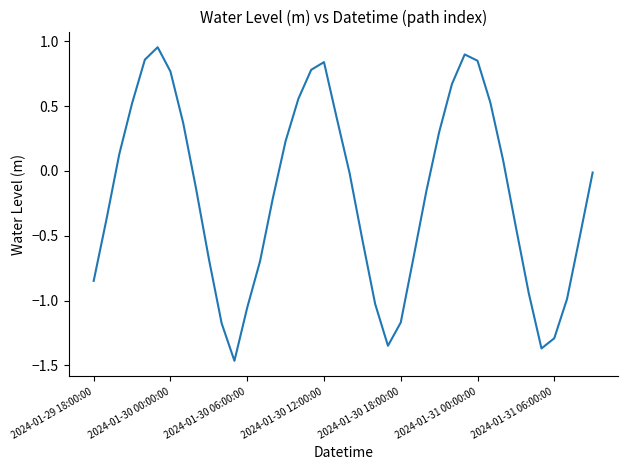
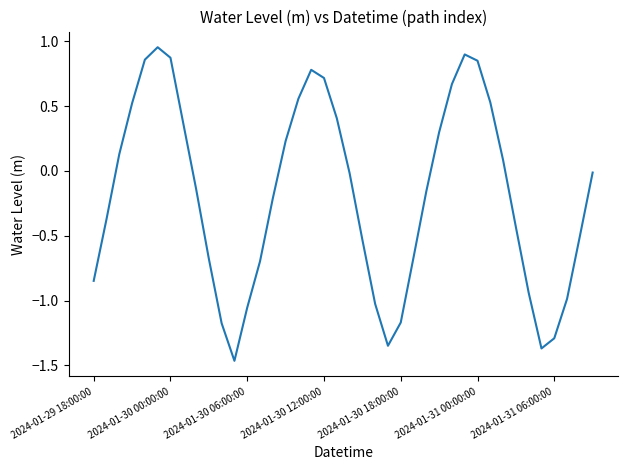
  {
    "2024-01-29 18:00:00": -0.85,
-   "2024-01-30 00:00:00": 0.77,
+   "2024-01-30 00:00:00": 0.87,
    "2024-01-30 06:00:00": -1.05,
-   "2024-01-30 12:00:00": 0.84,
+   "2024-01-30 12:00:00": 0.72,
    "2024-01-30 18:00:00": -1.17,
    "2024-01-31 00:00:00": 0.85,
    "2024-01-31 06:00:00": -1.29
  }
